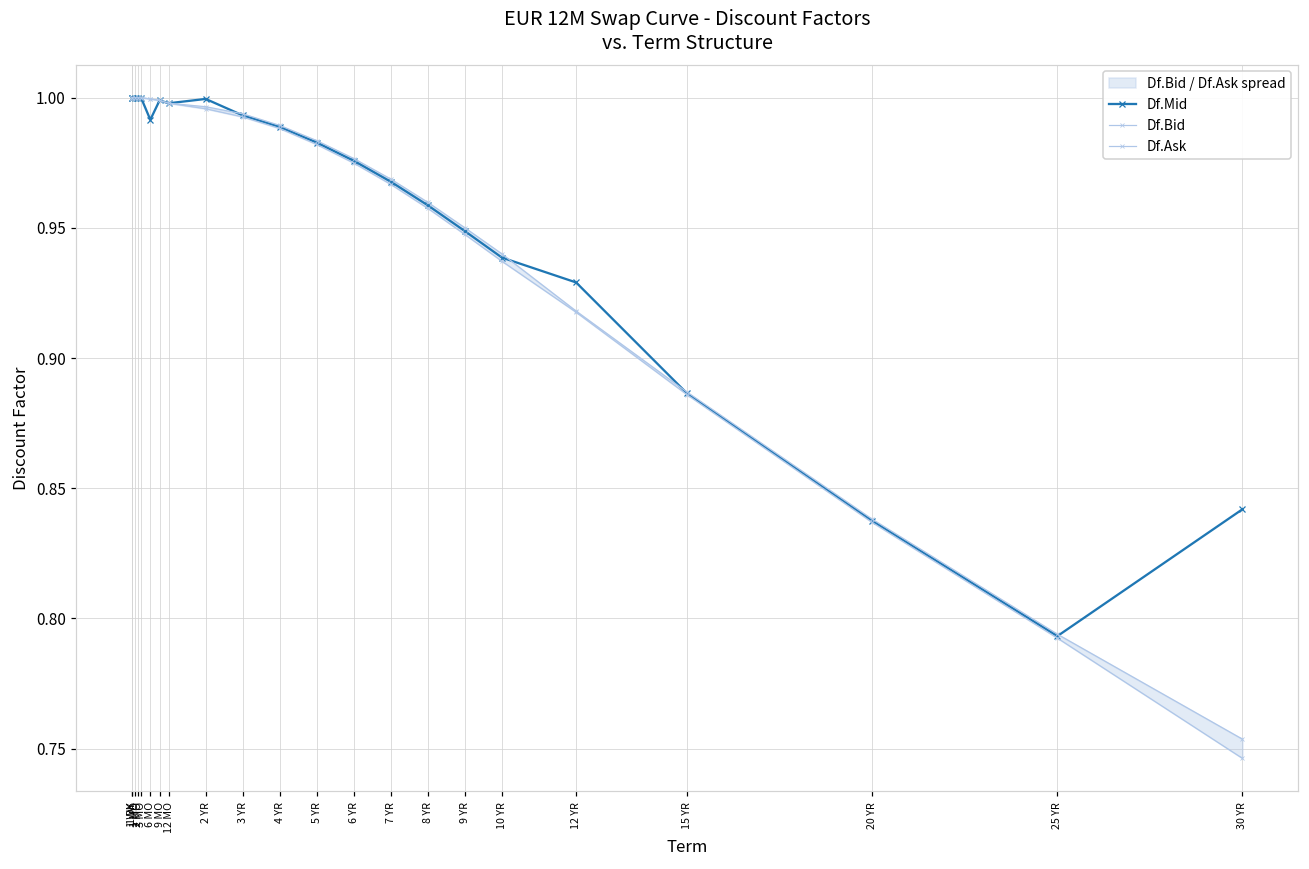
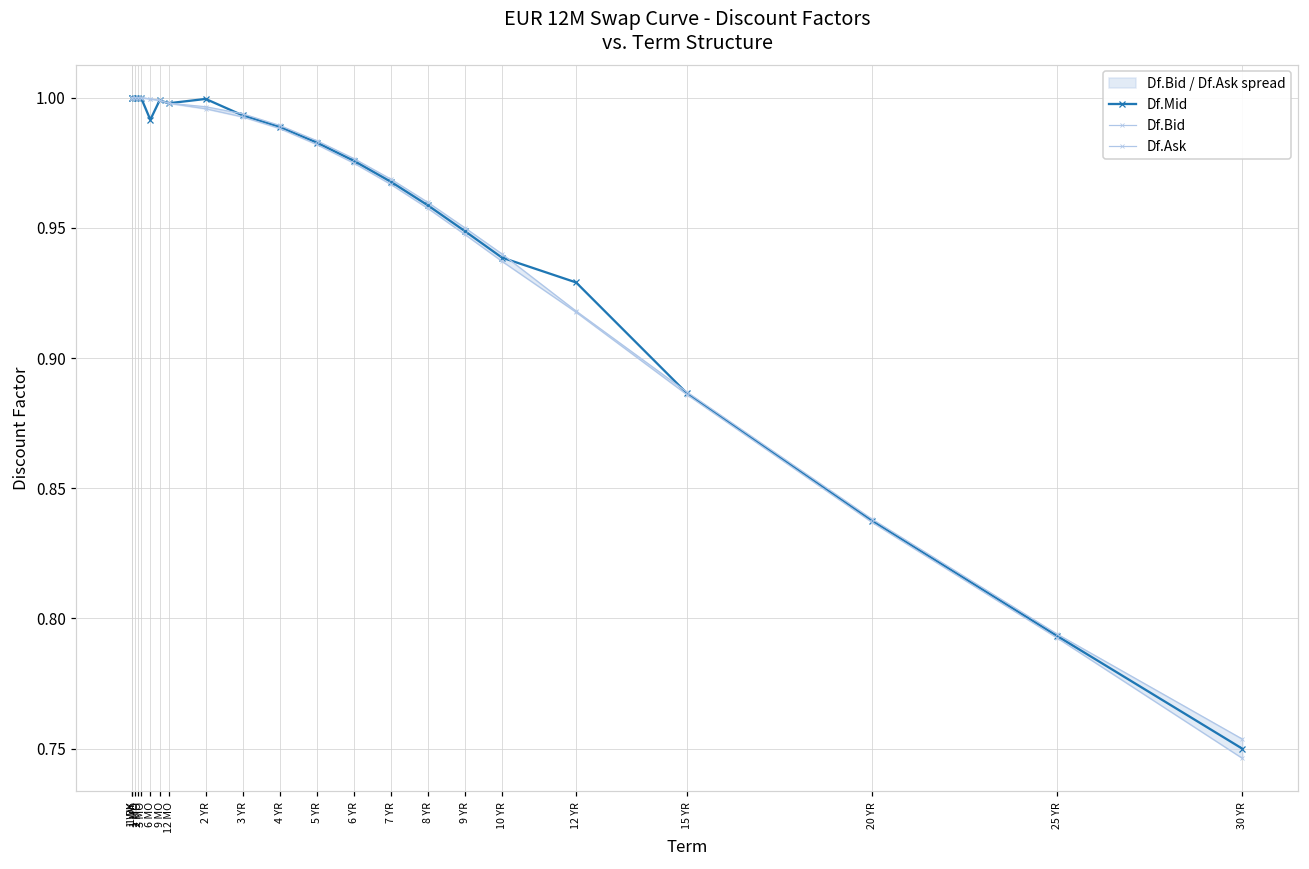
  {
    "Df.Mid": {
      "6 MO": 0.991,
      "2 YR": 0.999,
      "8 YR": 0.959,
      "9 YR": 0.949,
      "10 YR": 0.939,
      "12 YR": 0.929,
-     "30 YR": 0.842
+     "30 YR": 0.750
    }
  }
